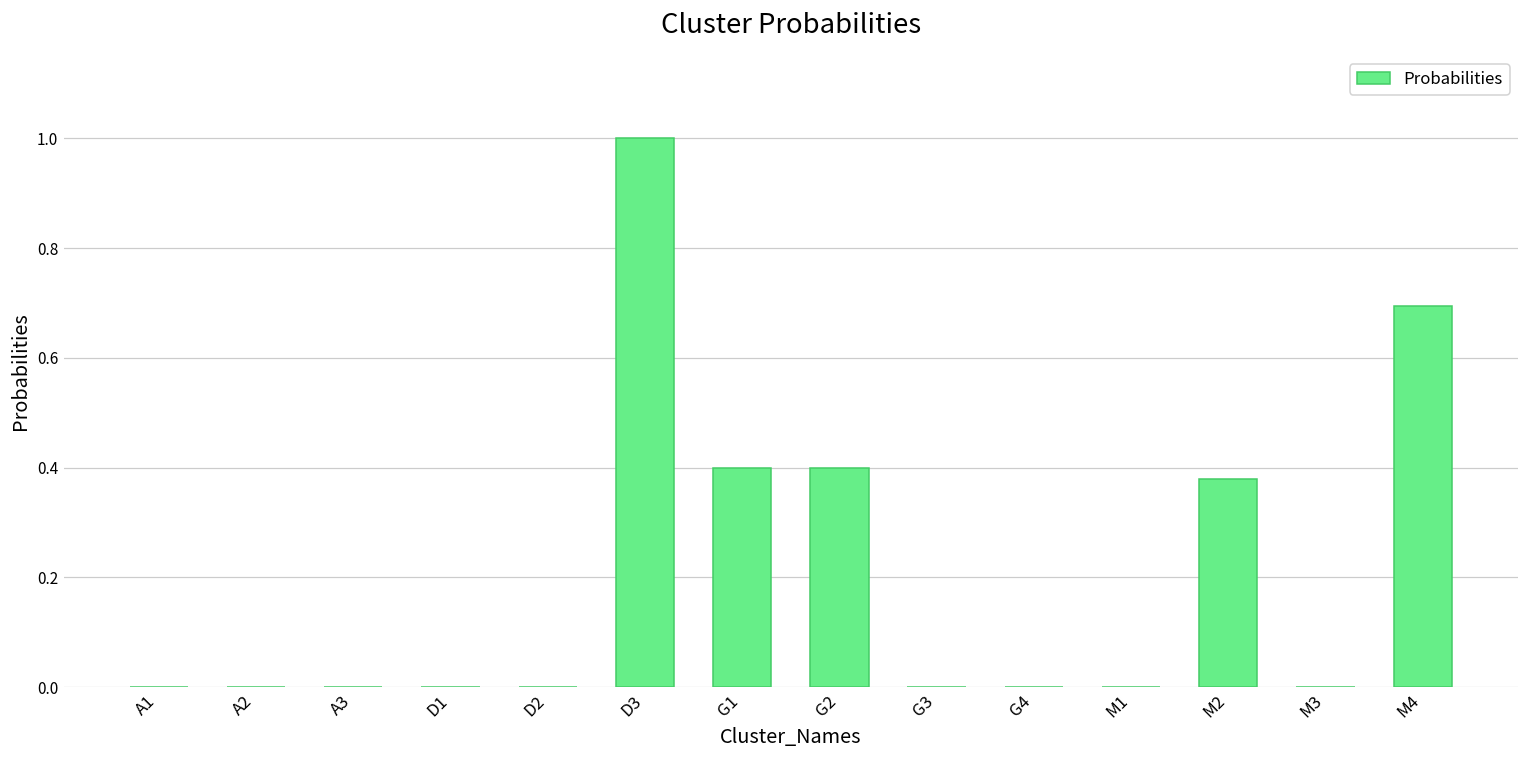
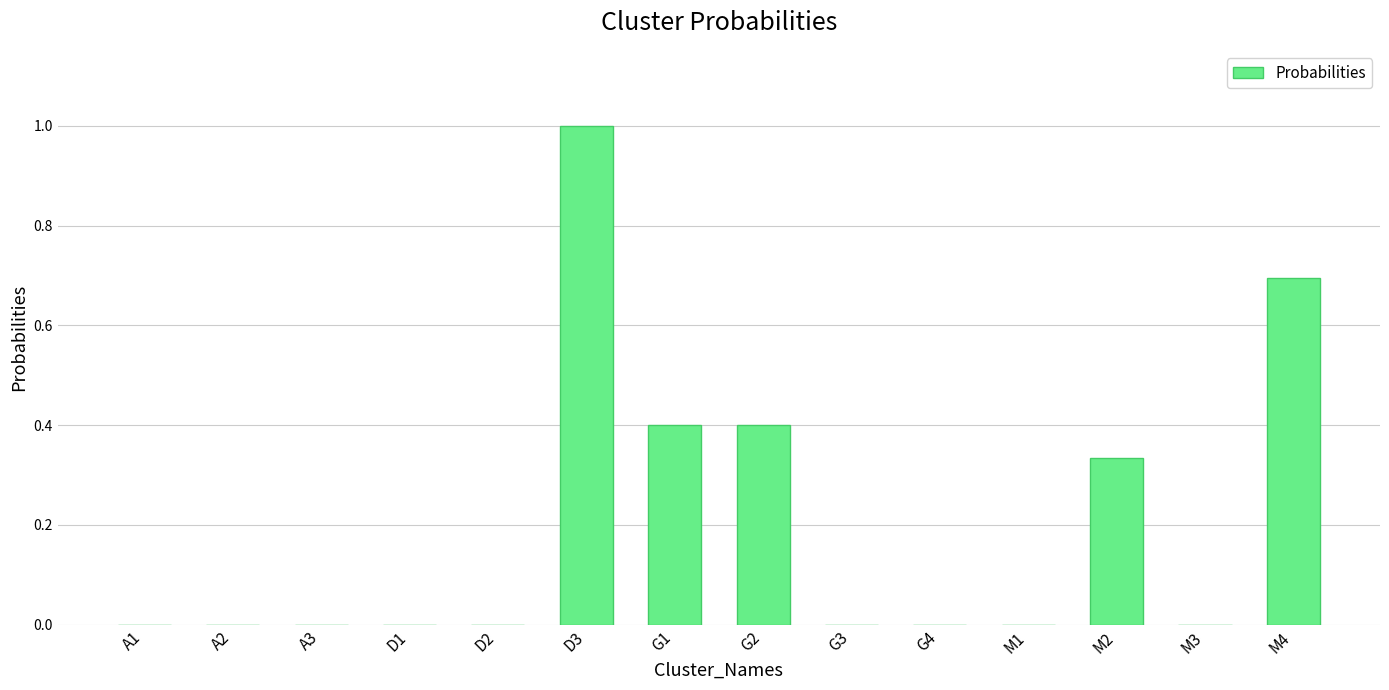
  {
    "A1": 0.00,
    "A2": 0.00,
    "A3": 0.00,
    "D1": 0.00,
    "D2": 0.00,
    "D3": 1.00,
    "G1": 0.40,
    "G2": 0.40,
    "G3": 0.00,
    "G4": 0.00,
    "M1": 0.00,
-   "M2": 0.38,
+   "M2": 0.33,
    "M3": 0.00,
    "M4": 0.70
  }
